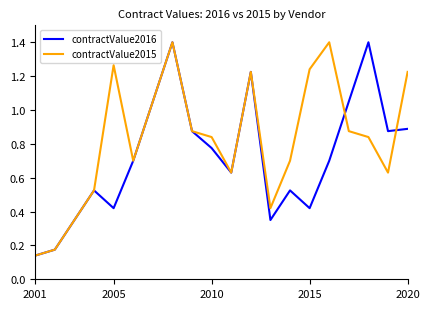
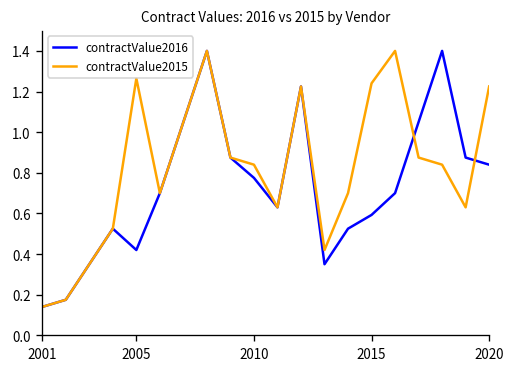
  {
    "contractValue2016": {
      "2005": 0.42,
      "2010": 0.78,
-     "2015": 0.42,
-     "2020": 0.89
+     "2015": 0.59,
+     "2020": 0.84
    },
    "contractValue2015": {
      "2005": 1.26,
      "2010": 0.84,
      "2015": 1.24,
      "2020": 1.22
    }
  }
